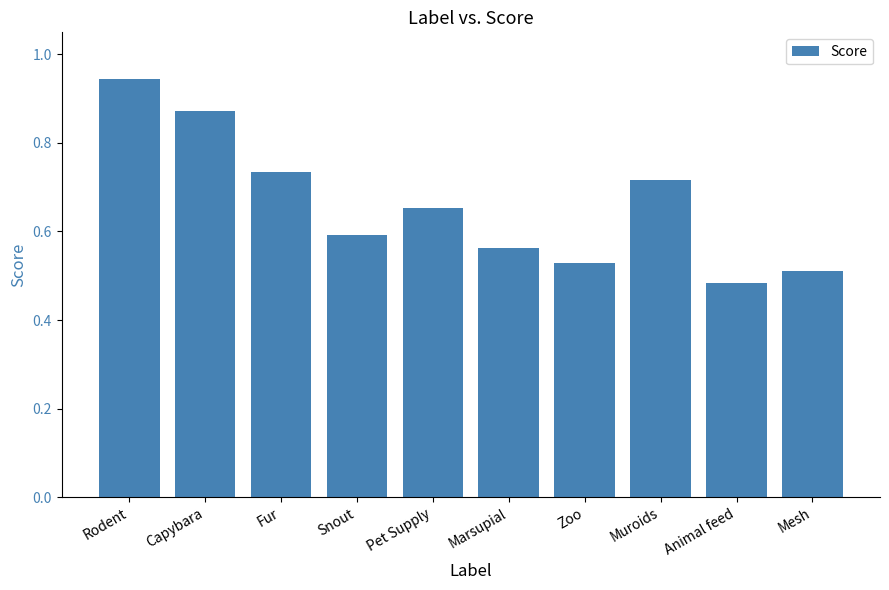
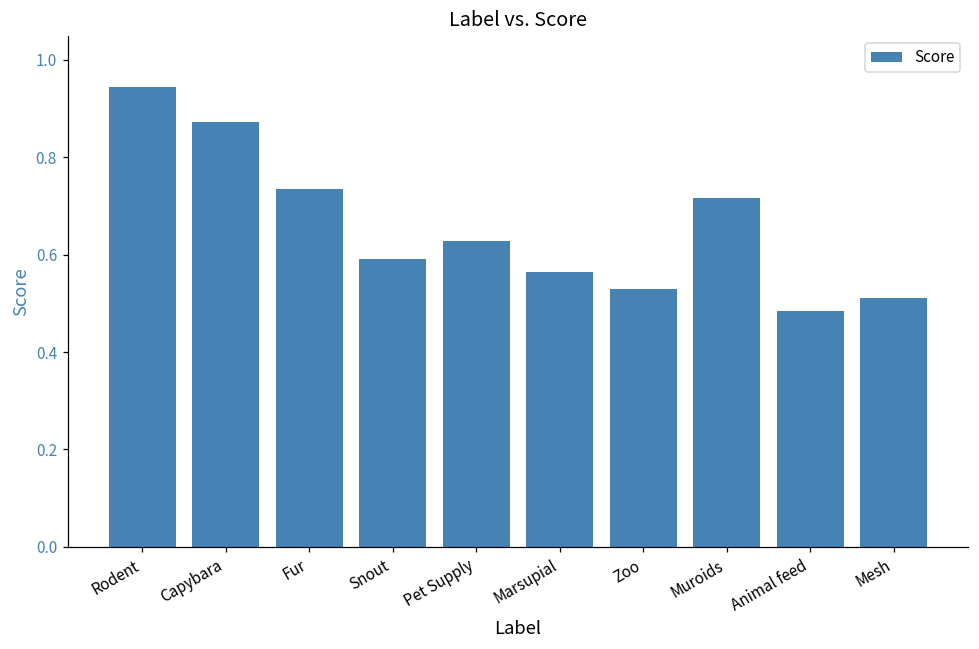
  {
    "Rodent": 0.94,
    "Capybara": 0.87,
    "Fur": 0.73,
    "Snout": 0.59,
-   "Pet Supply": 0.65,
+   "Pet Supply": 0.63,
    "Marsupial": 0.56,
    "Zoo": 0.53,
    "Muroids": 0.72,
    "Animal feed": 0.48,
    "Mesh": 0.51
  }
